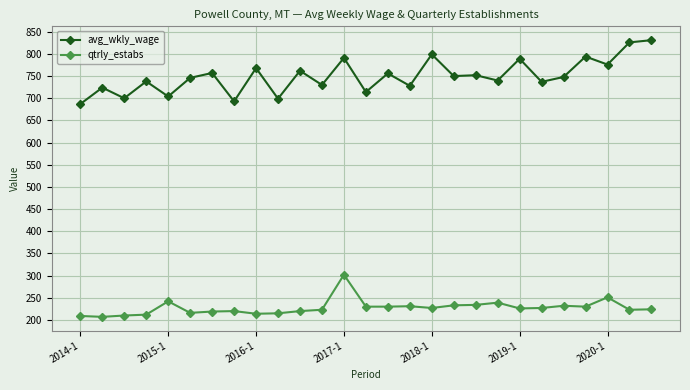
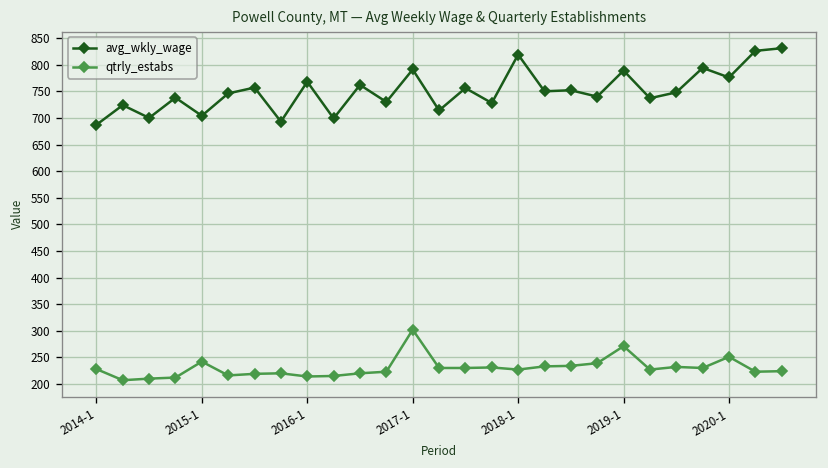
  {
    "avg_wkly_wage": {
      "2014-1": 690,
      "2015-1": 700,
      "2016-1": 770,
      "2017-1": 790,
-     "2018-1": 800,
+     "2018-1": 820,
      "2019-1": 790,
      "2020-1": 780
    },
    "qtrly_estabs": {
-     "2014-1": 210,
+     "2014-1": 230,
      "2015-1": 240,
      "2016-1": 210,
      "2017-1": 300,
      "2018-1": 230,
-     "2019-1": 230,
+     "2019-1": 270,
      "2020-1": 250
    }
  }
